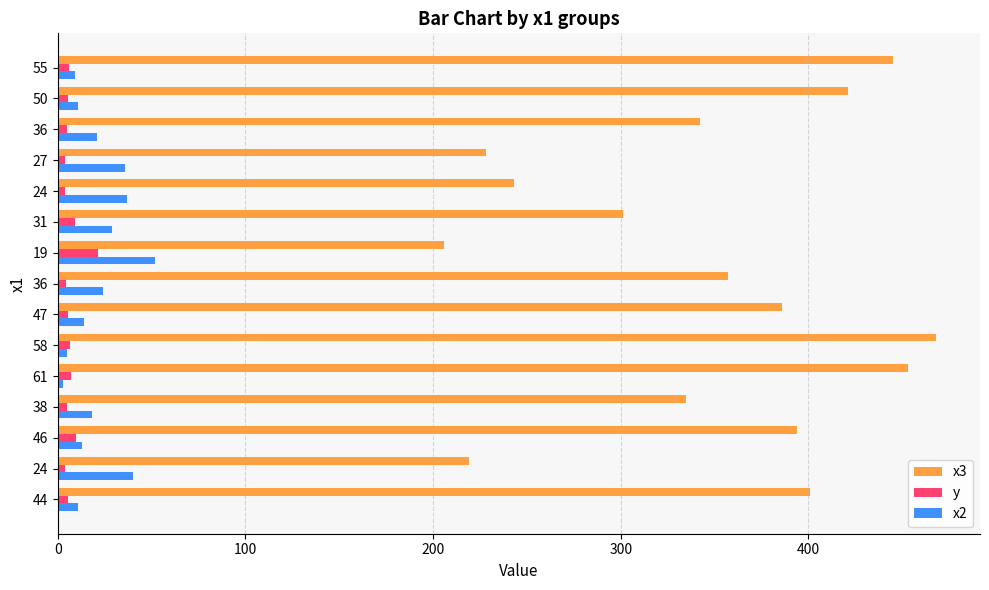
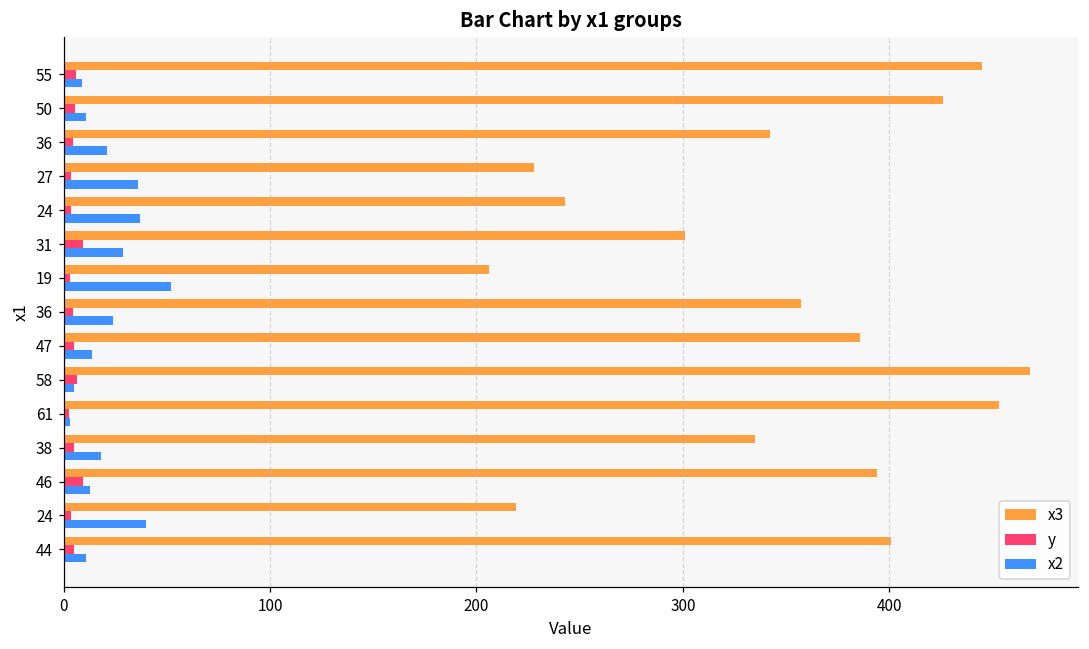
  {
    "x3": {
      "55": 445,
-     "50": 421,
+     "50": 426,
      "27": 228,
      "31": 301,
      "19": 206,
      "47": 386,
      "58": 468,
      "61": 453,
      "38": 335,
      "46": 394,
      "44": 401
    },
    "y": {
      "55": 6,
      "50": 5,
      "27": 4,
      "31": 9,
-     "19": 21,
+     "19": 3,
      "47": 5,
      "58": 6,
-     "61": 7,
+     "61": 3,
      "38": 5,
      "46": 10,
      "44": 5
    },
    "x2": {
      "55": 9,
      "50": 11,
      "27": 36,
      "31": 29,
      "19": 52,
      "47": 14,
      "58": 5,
      "61": 3,
      "38": 18,
      "46": 13,
      "44": 11
    }
  }
